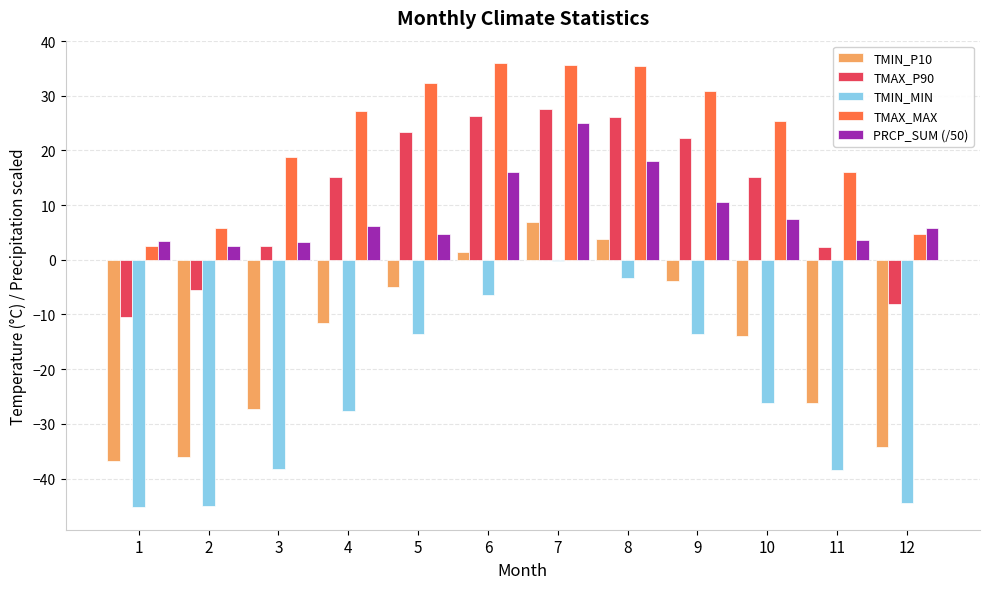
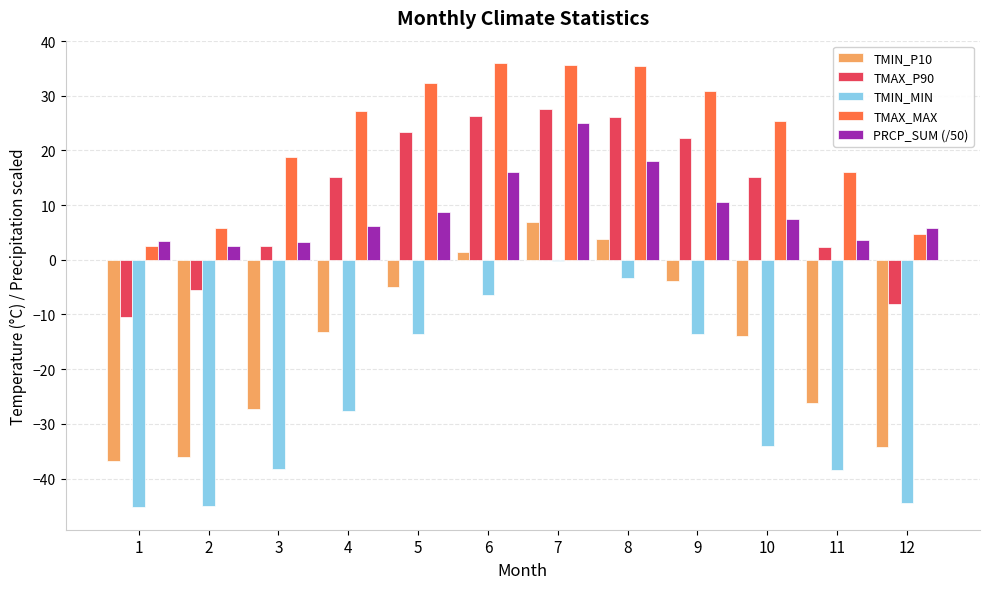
  {
    "TMIN_P10": {
      "1": -37,
      "2": -36,
      "3": -27,
-     "4": -12,
+     "4": -13,
      "5": -5,
      "6": 1,
      "7": 7,
      "8": 4,
      "9": -4,
      "10": -14,
      "11": -26,
      "12": -34
    },
    "TMIN_MIN": {
      "1": -45,
      "2": -45,
      "3": -38,
      "4": -28,
      "5": -14,
      "6": -6,
      "8": -3,
      "9": -14,
-     "10": -26,
+     "10": -34,
      "11": -38,
      "12": -45
    },
    "PRCP_SUM (/50)": {
      "1": 4,
      "2": 2,
      "3": 3,
      "4": 6,
-     "5": 5,
+     "5": 9,
      "6": 16,
      "7": 25,
      "8": 18,
      "9": 11,
      "10": 8,
      "11": 4,
      "12": 6
    }
  }
